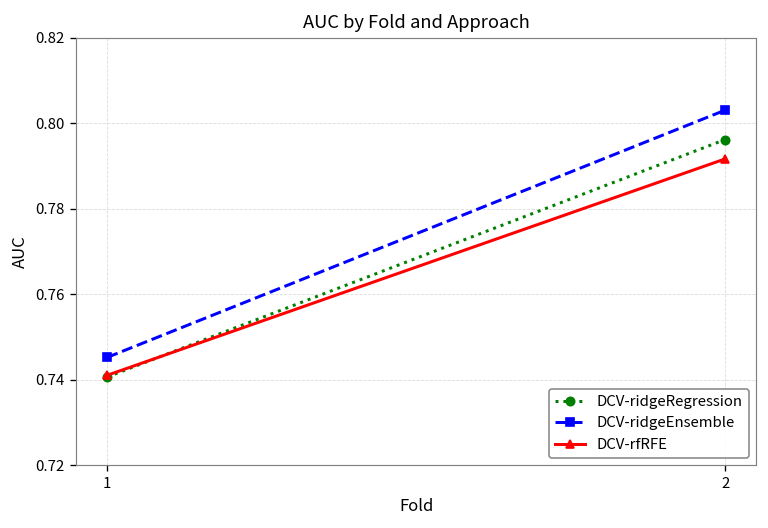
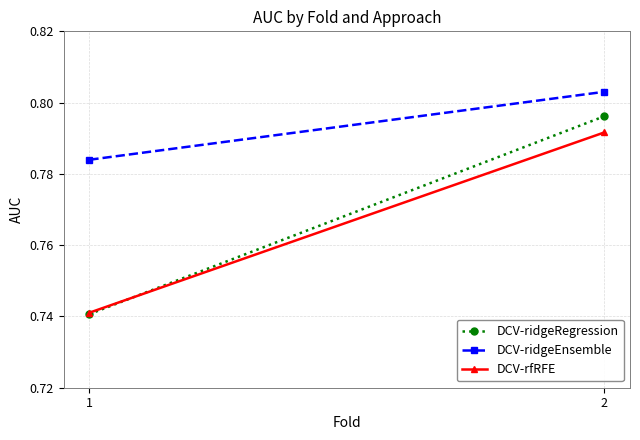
  {
    "DCV-ridgeRegression": {
      "2": 0.796
    },
    "DCV-ridgeEnsemble": {
-     "1": 0.745,
+     "1": 0.784,
      "2": 0.803
    },
    "DCV-rfRFE": {
      "2": 0.792
    }
  }
